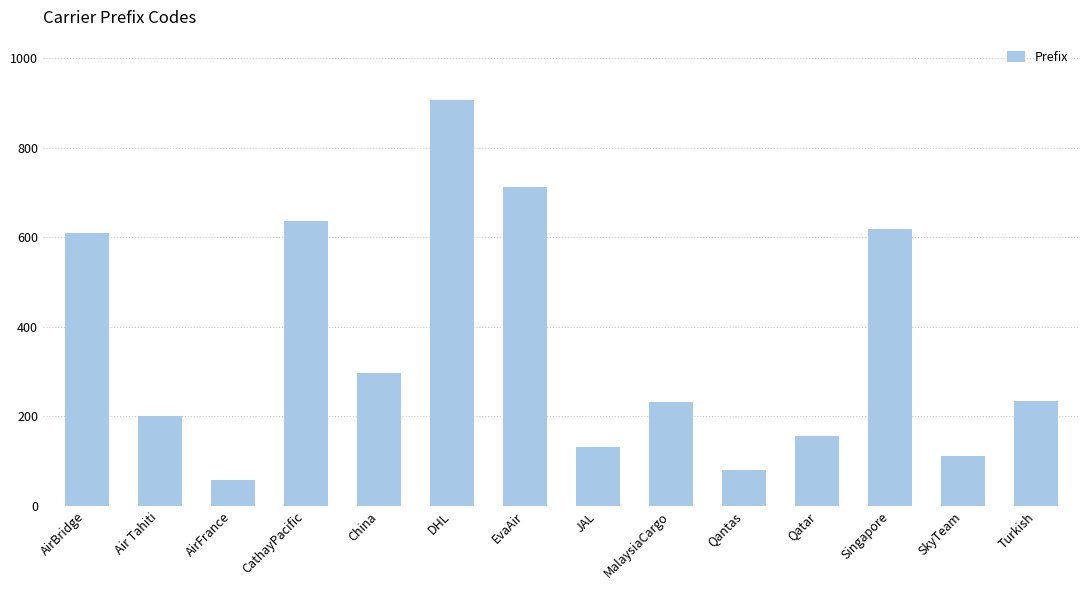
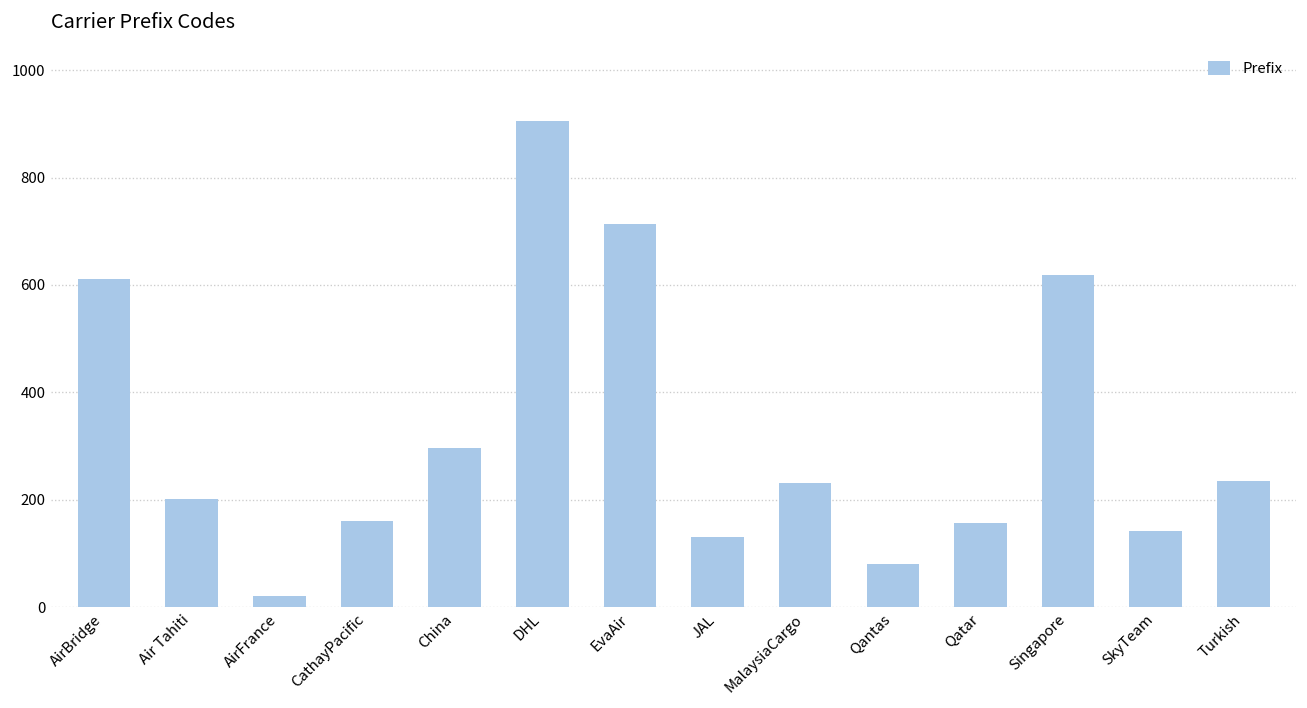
  {
    "AirBridge": 610,
    "Air Tahiti": 200,
-   "AirFrance": 60,
-   "CathayPacific": 640,
+   "AirFrance": 20,
+   "CathayPacific": 160,
    "China": 300,
    "DHL": 910,
    "EvaAir": 710,
    "JAL": 130,
    "MalaysiaCargo": 230,
    "Qantas": 80,
    "Qatar": 160,
    "Singapore": 620,
-   "SkyTeam": 110,
+   "SkyTeam": 140,
    "Turkish": 240
  }
